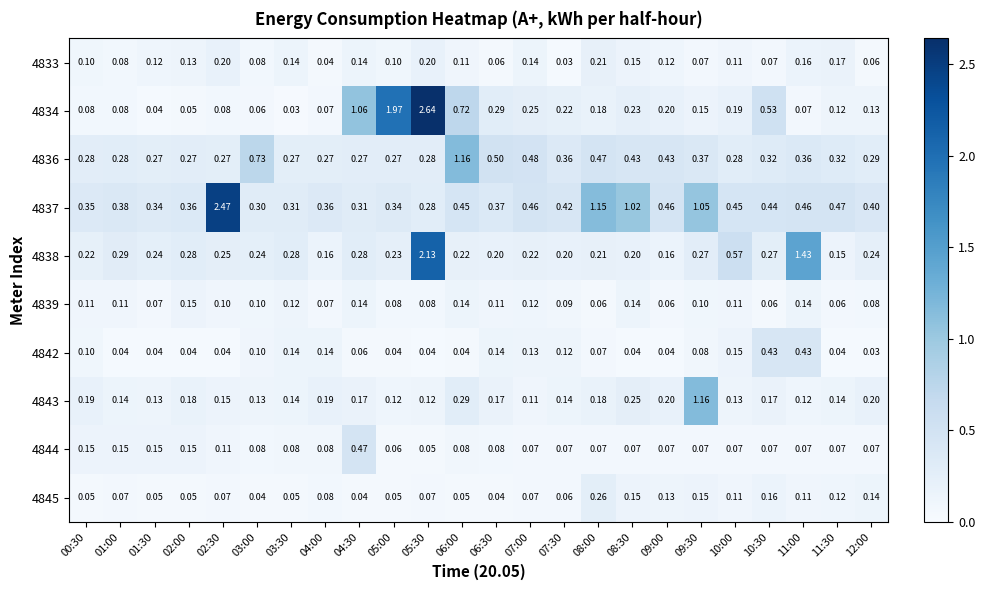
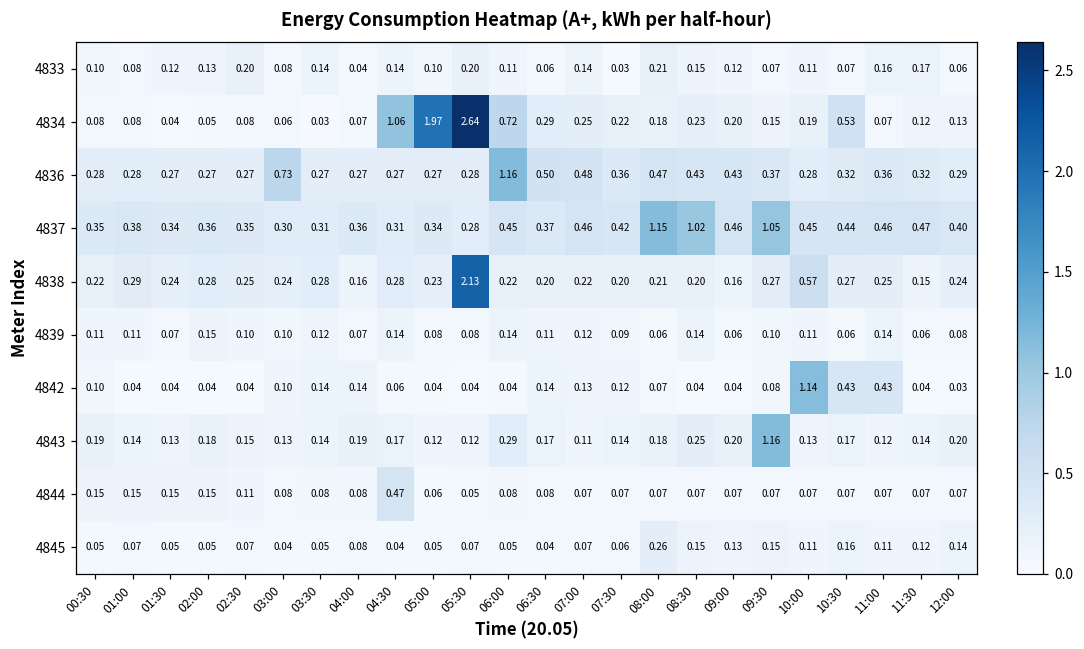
  {
    "4837": {
      "00:30": 0.35,
      "01:00": 0.38,
      "01:30": 0.34,
      "02:00": 0.36,
-     "02:30": 2.47,
+     "02:30": 0.35,
      "03:00": 0.30,
      "03:30": 0.31,
      "04:00": 0.36,
      "04:30": 0.31,
      "05:00": 0.34,
      "05:30": 0.28,
      "06:00": 0.45,
      "06:30": 0.37,
      "07:00": 0.46,
      "07:30": 0.42,
      "08:00": 1.15,
      "08:30": 1.02,
      "09:00": 0.46,
      "09:30": 1.05,
      "10:00": 0.45,
      "10:30": 0.44,
      "11:00": 0.46,
      "11:30": 0.47,
      "12:00": 0.40
    },
    "4838": {
      "00:30": 0.22,
      "01:00": 0.29,
      "01:30": 0.24,
      "02:00": 0.28,
      "02:30": 0.25,
      "03:00": 0.24,
      "03:30": 0.28,
      "04:00": 0.16,
      "04:30": 0.28,
      "05:00": 0.23,
      "05:30": 2.13,
      "06:00": 0.22,
      "06:30": 0.20,
      "07:00": 0.22,
      "07:30": 0.20,
      "08:00": 0.21,
      "08:30": 0.20,
      "09:00": 0.16,
      "09:30": 0.27,
      "10:00": 0.57,
      "10:30": 0.27,
-     "11:00": 1.43,
+     "11:00": 0.25,
      "11:30": 0.15,
      "12:00": 0.24
    },
    "4842": {
      "00:30": 0.10,
      "01:00": 0.04,
      "01:30": 0.04,
      "02:00": 0.04,
      "02:30": 0.04,
      "03:00": 0.10,
      "03:30": 0.14,
      "04:00": 0.14,
      "04:30": 0.06,
      "05:00": 0.04,
      "05:30": 0.04,
      "06:00": 0.04,
      "06:30": 0.14,
      "07:00": 0.13,
      "07:30": 0.12,
      "08:00": 0.07,
      "08:30": 0.04,
      "09:00": 0.04,
      "09:30": 0.08,
-     "10:00": 0.15,
+     "10:00": 1.14,
      "10:30": 0.43,
      "11:00": 0.43,
      "11:30": 0.04,
      "12:00": 0.03
    }
  }
